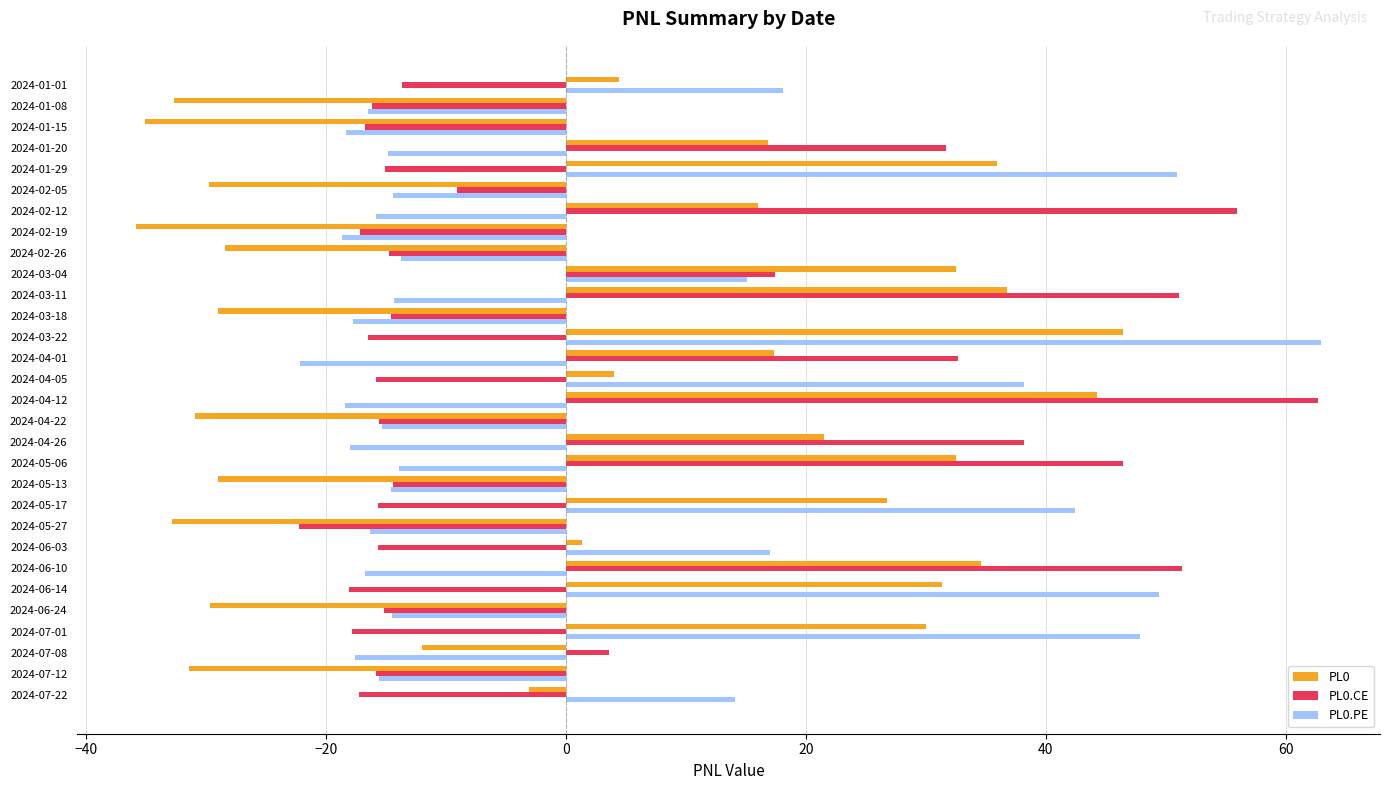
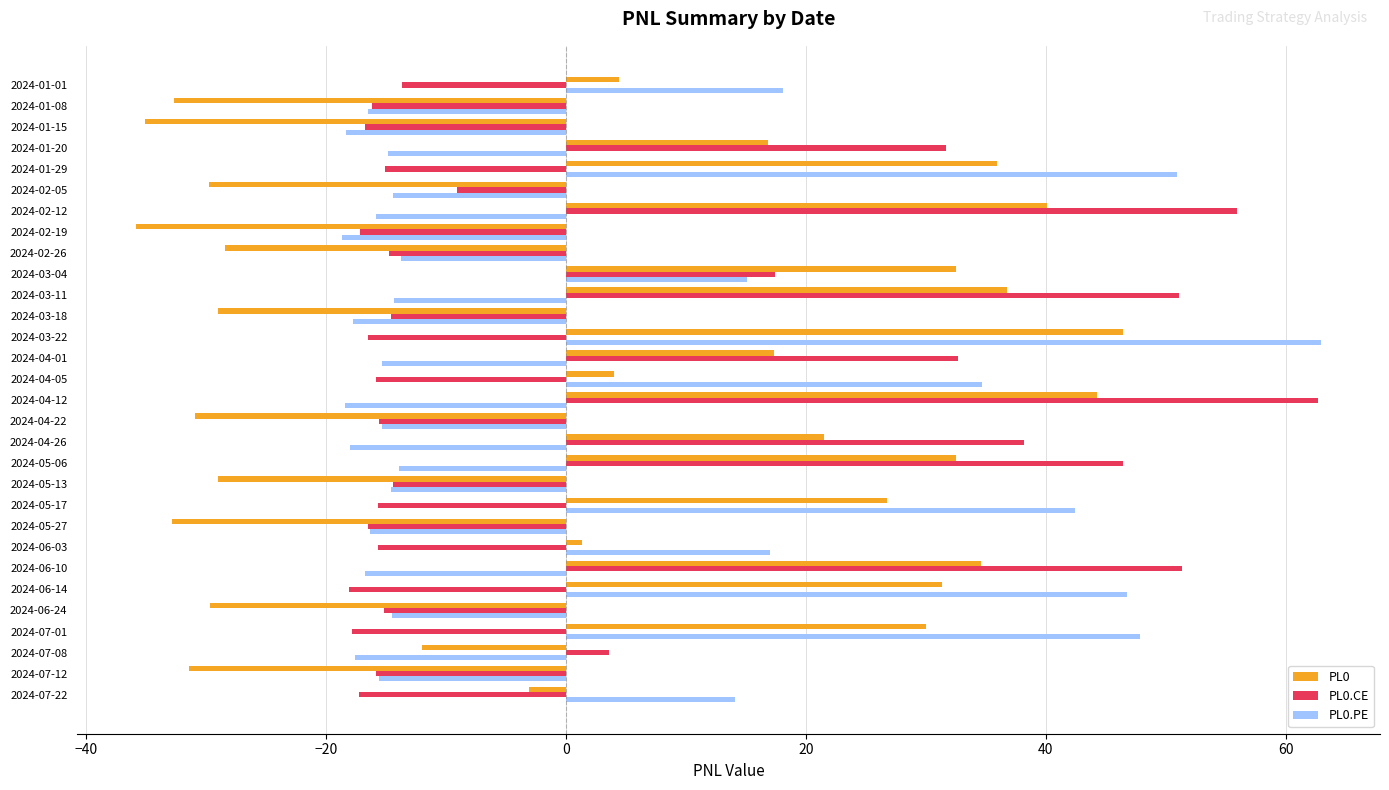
  {
    "PL0": {
      "2024-01-01": 4.4,
      "2024-01-08": -32.7,
      "2024-01-15": -35.1,
      "2024-01-20": 16.9,
      "2024-01-29": 35.9,
      "2024-02-05": -29.8,
-     "2024-02-12": 16.0,
+     "2024-02-12": 40.1,
      "2024-02-19": -35.8,
      "2024-02-26": -28.5,
      "2024-03-04": 32.5,
      "2024-03-11": 36.7,
      "2024-03-18": -29.0,
      "2024-03-22": 46.4,
      "2024-04-01": 17.4,
      "2024-04-05": 4.0,
      "2024-04-12": 44.2,
      "2024-04-22": -31.0,
      "2024-04-26": 21.5,
      "2024-05-06": 32.5,
      "2024-05-13": -29.0,
      "2024-05-17": 26.7,
      "2024-05-27": -32.9,
      "2024-06-03": 1.3,
      "2024-06-10": 34.6,
      "2024-06-14": 31.3,
      "2024-06-24": -29.7,
      "2024-07-01": 30.0,
      "2024-07-08": -12.0,
      "2024-07-12": -31.5,
      "2024-07-22": -3.1
    },
    "PL0.CE": {
      "2024-01-01": -13.7,
      "2024-01-08": -16.2,
      "2024-01-15": -16.8,
      "2024-01-20": 31.7,
      "2024-01-29": -15.1,
      "2024-02-05": -9.1,
      "2024-02-12": 55.9,
      "2024-02-19": -17.2,
      "2024-02-26": -14.7,
      "2024-03-04": 17.4,
      "2024-03-11": 51.1,
      "2024-03-18": -14.6,
      "2024-03-22": -16.5,
      "2024-04-01": 32.7,
      "2024-04-05": -15.8,
      "2024-04-12": 62.7,
      "2024-04-22": -15.6,
      "2024-04-26": 38.2,
      "2024-05-06": 46.5,
      "2024-05-13": -14.4,
      "2024-05-17": -15.7,
-     "2024-05-27": -22.3,
+     "2024-05-27": -16.5,
      "2024-06-03": -15.7,
      "2024-06-10": 51.3,
      "2024-06-14": -18.1,
      "2024-06-24": -15.2,
      "2024-07-01": -17.9,
      "2024-07-08": 3.6,
      "2024-07-12": -15.8,
      "2024-07-22": -17.2
    },
    "PL0.PE": {
      "2024-01-01": 18.1,
      "2024-01-08": -16.5,
      "2024-01-15": -18.3,
      "2024-01-20": -14.8,
      "2024-01-29": 50.9,
      "2024-02-05": -14.4,
      "2024-02-12": -15.8,
      "2024-02-19": -18.6,
      "2024-02-26": -13.7,
      "2024-03-04": 15.1,
      "2024-03-11": -14.4,
      "2024-03-18": -17.8,
      "2024-03-22": 62.9,
-     "2024-04-01": -22.2,
-     "2024-04-05": 38.1,
+     "2024-04-01": -15.3,
+     "2024-04-05": 34.7,
      "2024-04-12": -18.4,
      "2024-04-22": -15.4,
      "2024-04-26": -18.0,
      "2024-05-06": -13.9,
      "2024-05-13": -14.6,
      "2024-05-17": 42.4,
      "2024-05-27": -16.3,
      "2024-06-03": 17.0,
      "2024-06-10": -16.8,
-     "2024-06-14": 49.4,
+     "2024-06-14": 46.7,
      "2024-06-24": -14.5,
      "2024-07-01": 47.9,
      "2024-07-08": -17.6,
      "2024-07-12": -15.6,
      "2024-07-22": 14.1
    }
  }
